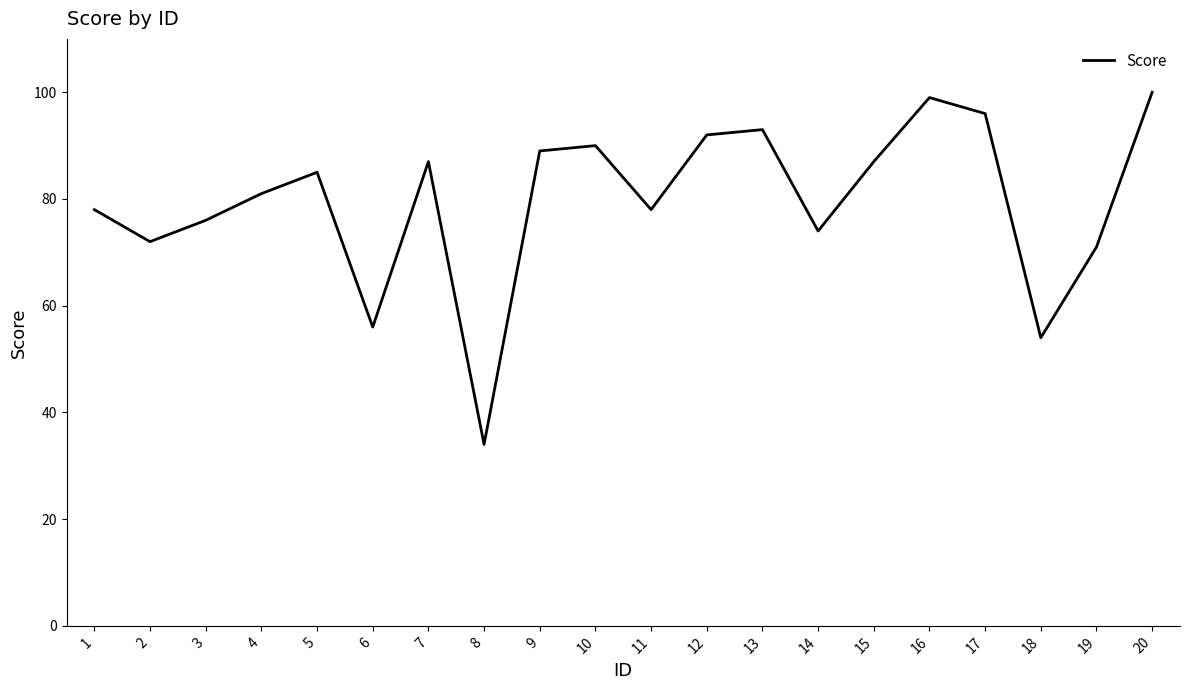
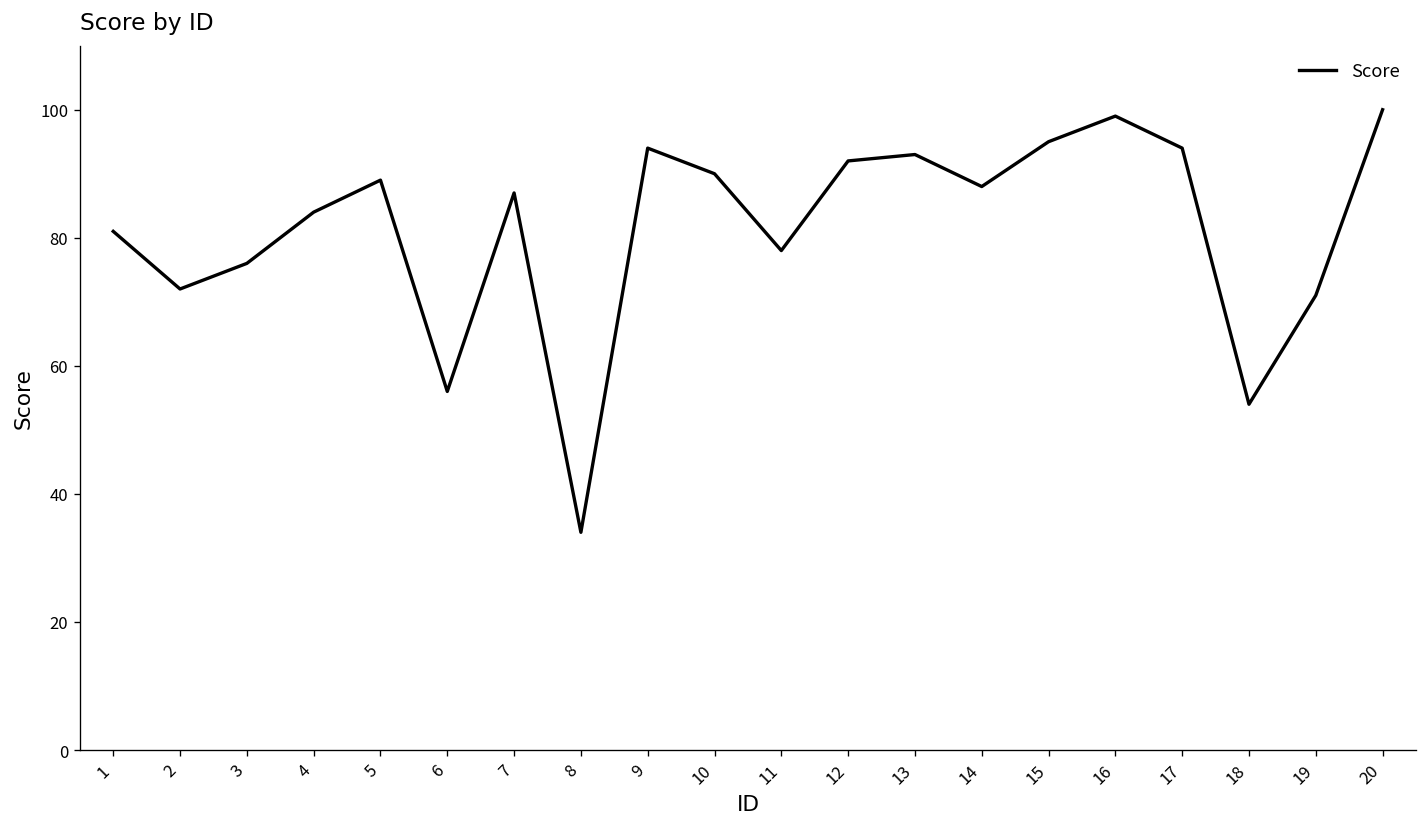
  {
-   "1": 78,
+   "1": 81,
    "2": 72,
    "3": 76,
-   "4": 81,
-   "5": 85,
+   "4": 84,
+   "5": 89,
    "6": 56,
    "7": 87,
    "8": 34,
-   "9": 89,
+   "9": 94,
    "10": 90,
    "11": 78,
    "12": 92,
    "13": 93,
-   "14": 74,
-   "15": 87,
+   "14": 88,
+   "15": 95,
    "16": 99,
-   "17": 96,
+   "17": 94,
    "18": 54,
    "19": 71,
    "20": 100
  }
